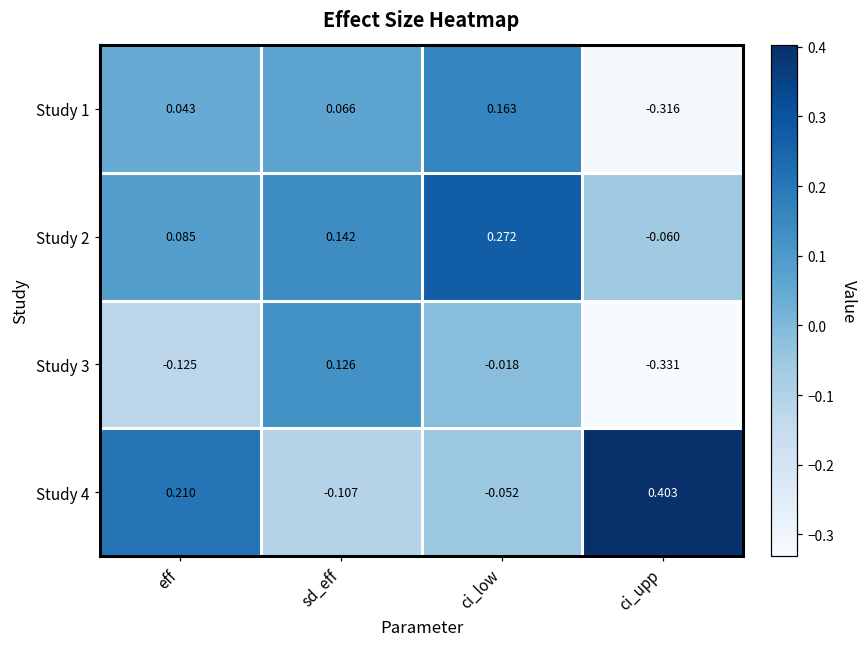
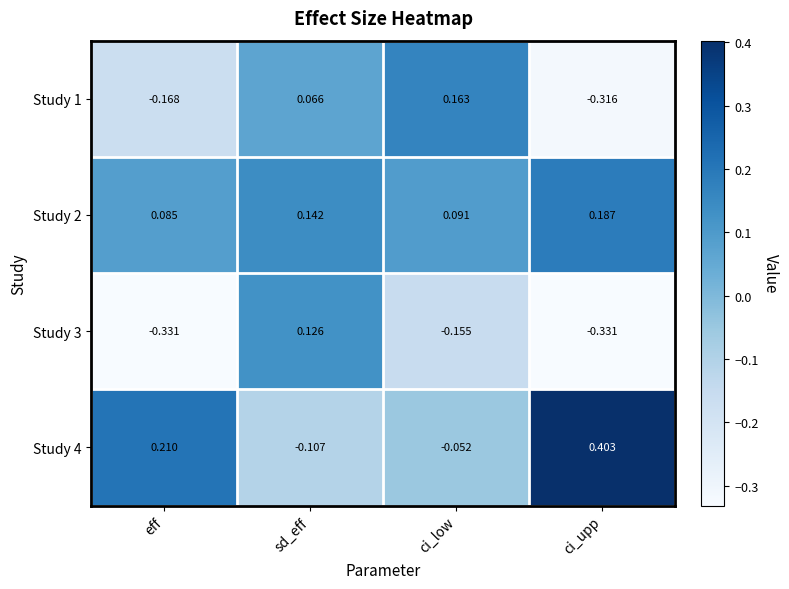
  {
    "Study 1": {
-     "eff": 0.043,
+     "eff": -0.168,
      "sd_eff": 0.066,
      "ci_low": 0.163,
      "ci_upp": -0.316
    },
    "Study 2": {
      "eff": 0.085,
      "sd_eff": 0.142,
-     "ci_low": 0.272,
-     "ci_upp": -0.060
+     "ci_low": 0.091,
+     "ci_upp": 0.187
    },
    "Study 3": {
-     "eff": -0.125,
+     "eff": -0.331,
      "sd_eff": 0.126,
-     "ci_low": -0.018,
+     "ci_low": -0.155,
      "ci_upp": -0.331
    },
    "Study 4": {
      "eff": 0.210,
      "sd_eff": -0.107,
      "ci_low": -0.052,
      "ci_upp": 0.403
    }
  }
